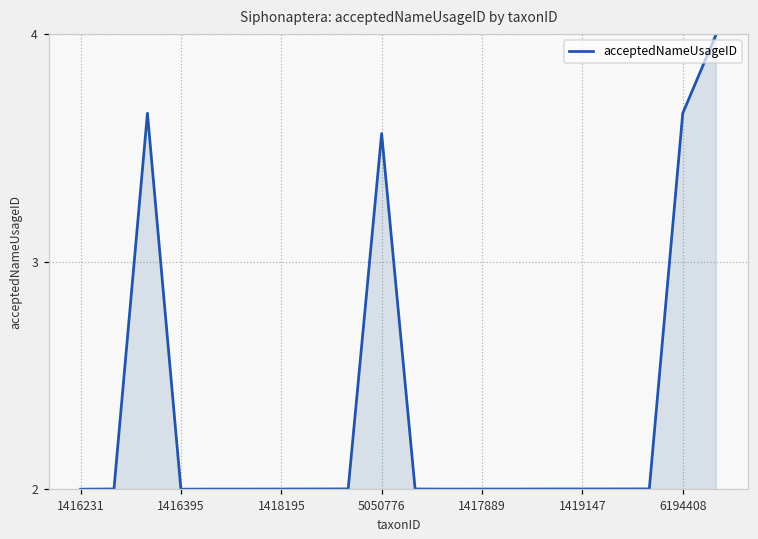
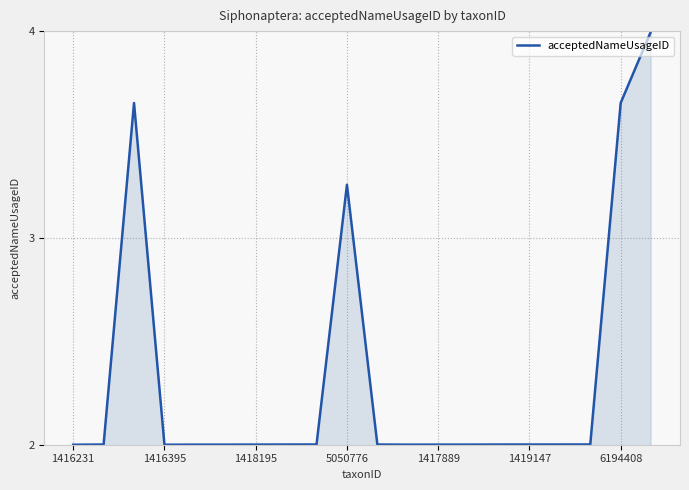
  {
    "1416231": 2.00,
    "1416395": 2.00,
    "1418195": 2.00,
-   "5050776": 3.56,
+   "5050776": 3.26,
    "1417889": 2.00,
    "1419147": 2.00,
    "6194408": 3.65
  }
